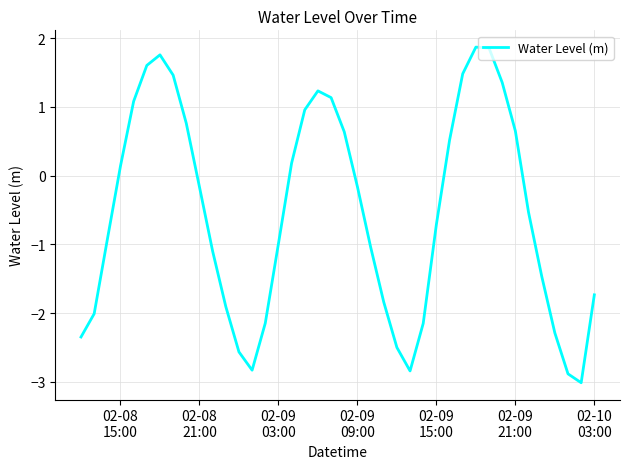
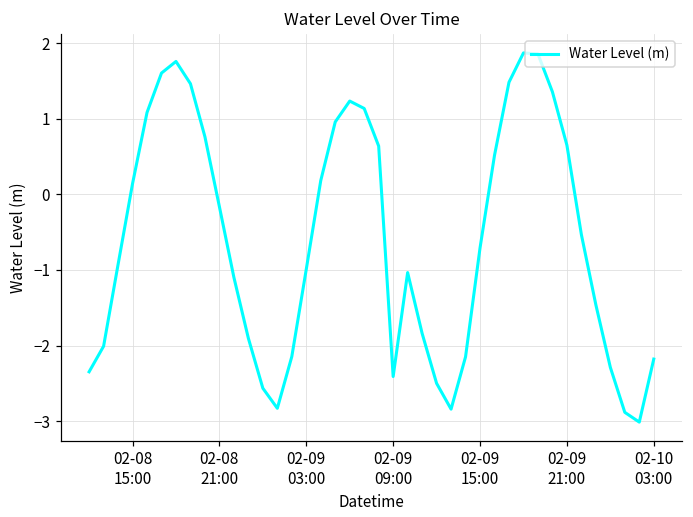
  {
    "02-08 15:00": 0.1,
    "02-08 21:00": -0.2,
    "02-09 03:00": -1.0,
-   "02-09 09:00": -0.2,
+   "02-09 09:00": -2.4,
    "02-09 15:00": -0.7,
    "02-09 21:00": 0.7,
-   "02-10 03:00": -1.7
+   "02-10 03:00": -2.2
  }
